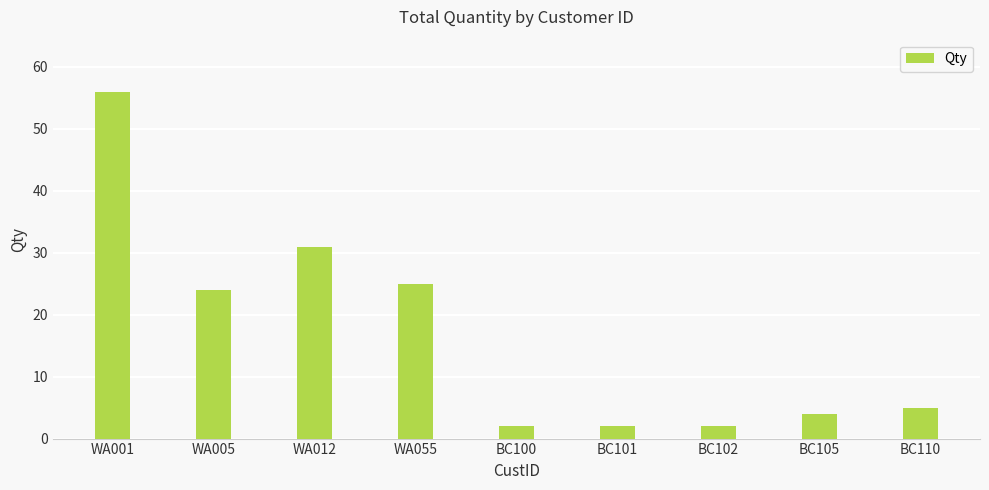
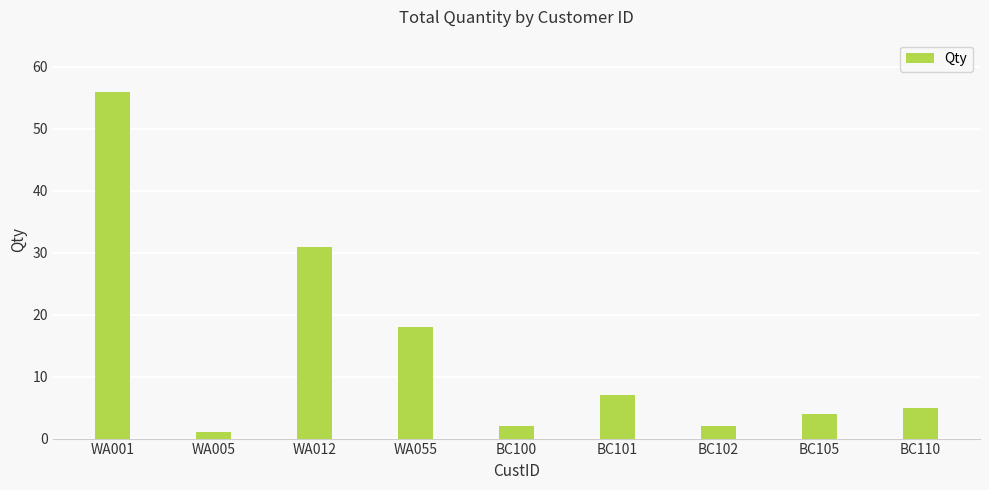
  {
    "WA001": 56,
-   "WA005": 24,
+   "WA005": 1,
    "WA012": 31,
-   "WA055": 25,
+   "WA055": 18,
    "BC100": 2,
-   "BC101": 2,
+   "BC101": 7,
    "BC102": 2,
    "BC105": 4,
    "BC110": 5
  }
